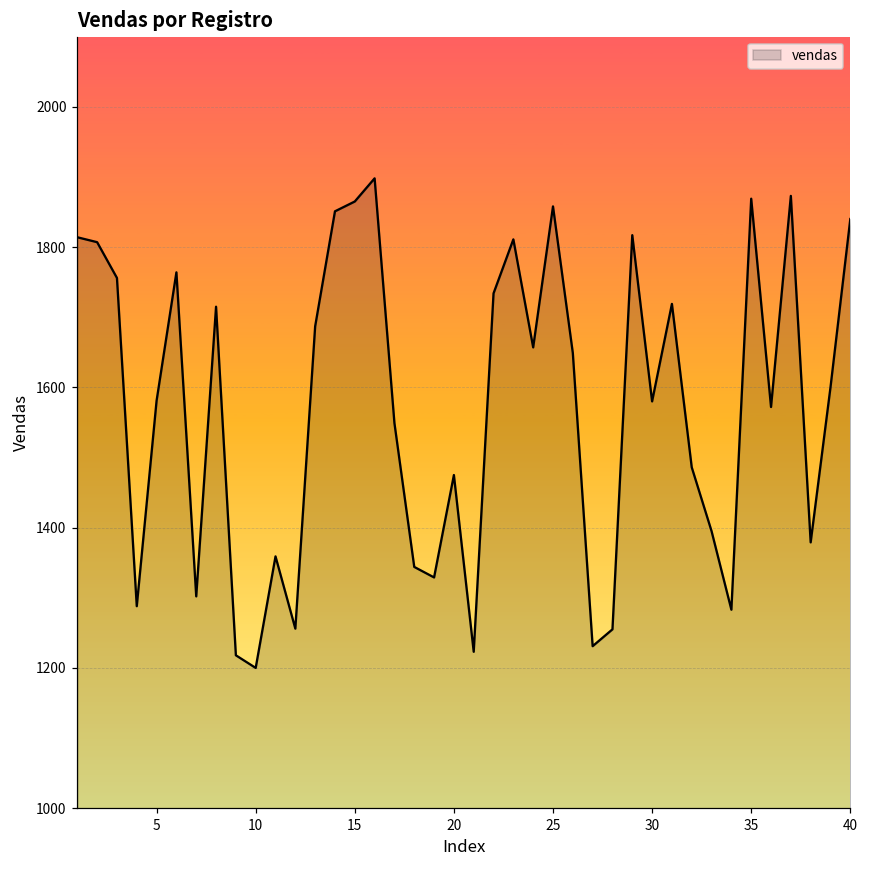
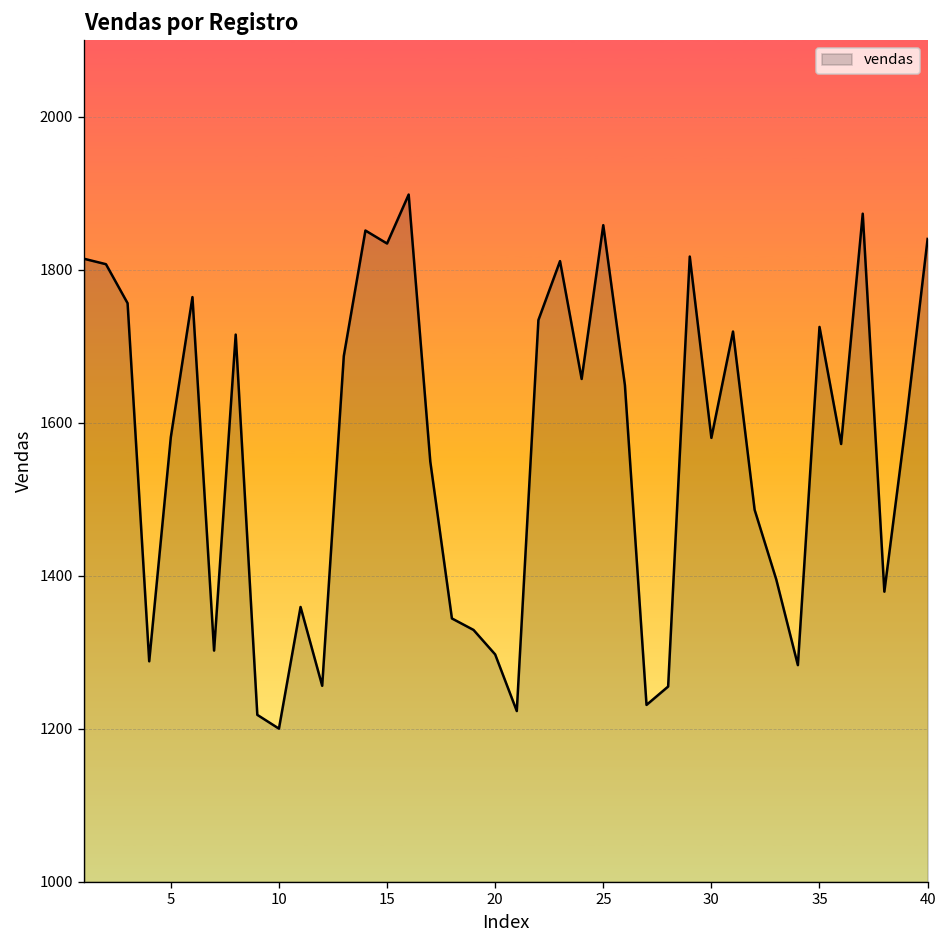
  {
    "5": 1580,
    "10": 1200,
-   "15": 1870,
-   "20": 1480,
+   "15": 1830,
+   "20": 1300,
    "25": 1860,
    "30": 1580,
-   "35": 1870,
+   "35": 1730,
    "40": 1840
  }
